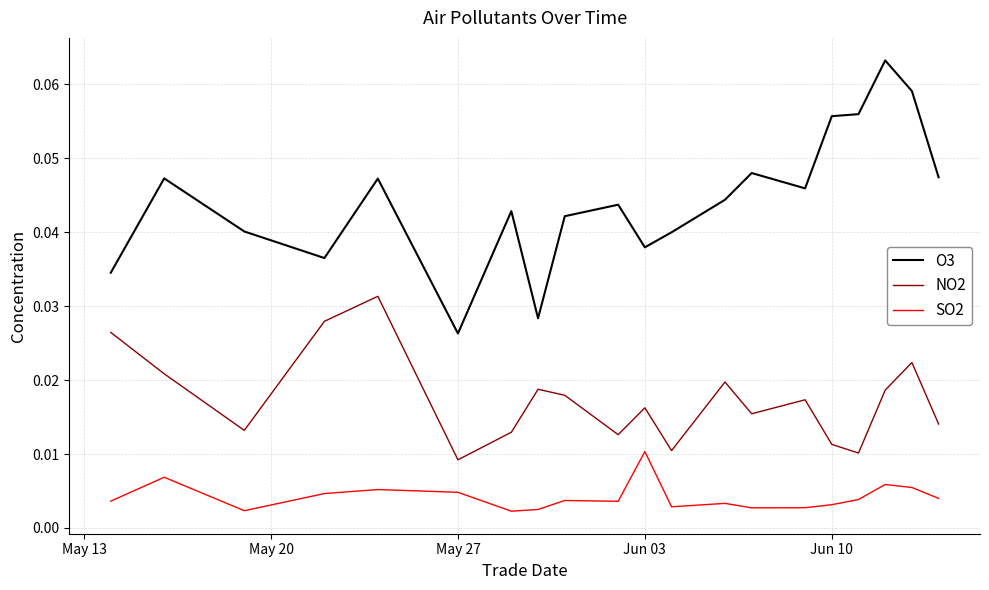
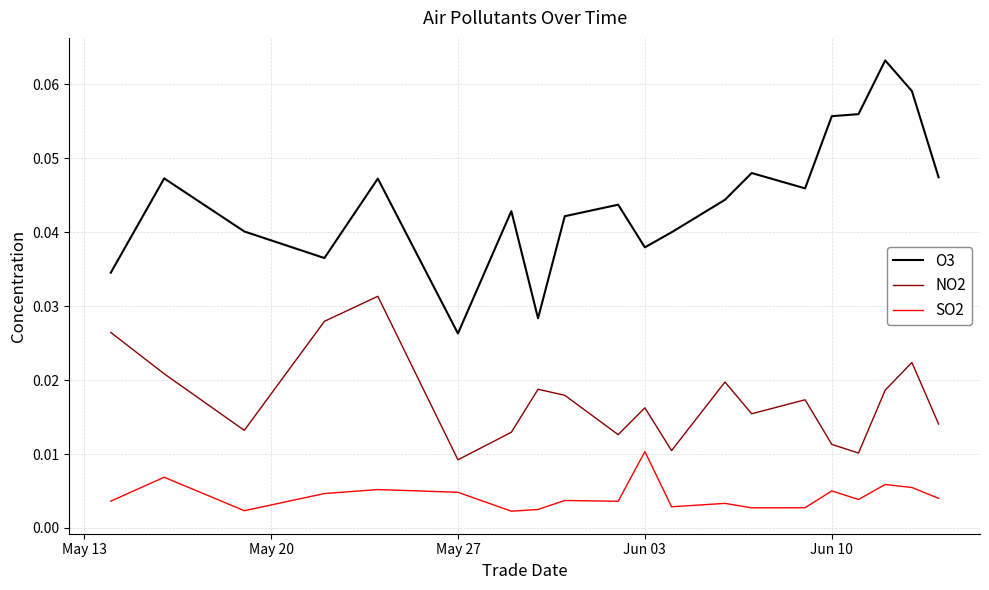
  {
    "O3": {
      "May 27": 0.026,
      "Jun 03": 0.038,
      "Jun 10": 0.056
    },
    "NO2": {
      "May 27": 0.009,
      "Jun 03": 0.016,
      "Jun 10": 0.011
    },
    "SO2": {
      "May 27": 0.005,
      "Jun 03": 0.010,
-     "Jun 10": 0.003
+     "Jun 10": 0.005
    }
  }
